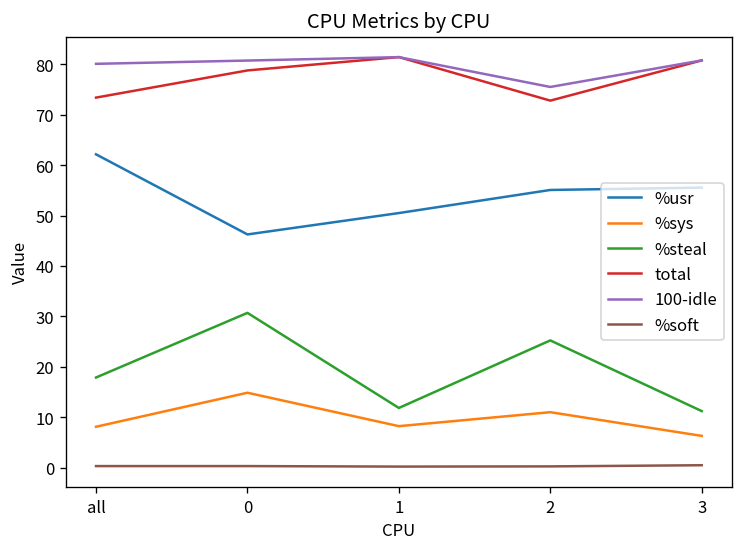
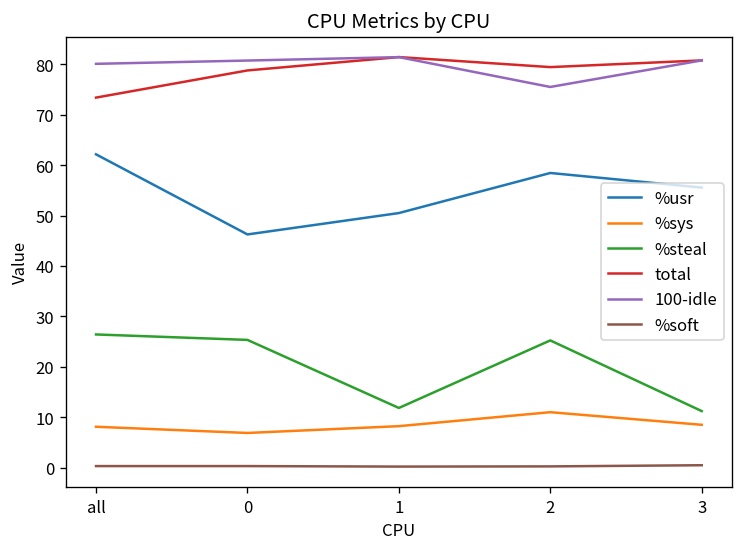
  {
    "%usr": {
      "all": 62,
      "0": 46,
      "1": 51,
-     "2": 55
+     "2": 58
    },
    "%sys": {
      "all": 8,
-     "0": 15,
+     "0": 7,
      "1": 8,
      "2": 11,
-     "3": 6
+     "3": 9
    },
    "%steal": {
-     "all": 18,
-     "0": 31,
+     "all": 26,
+     "0": 25,
      "1": 12,
      "2": 25,
      "3": 11
    },
    "total": {
      "all": 73,
      "0": 79,
-     "2": 73
+     "2": 79
    },
    "100-idle": {
      "all": 80,
      "0": 81,
      "2": 76
    },
    "%soft": {
      "all": 0,
      "0": 0,
      "1": 0,
      "2": 0,
      "3": 0
    }
  }
